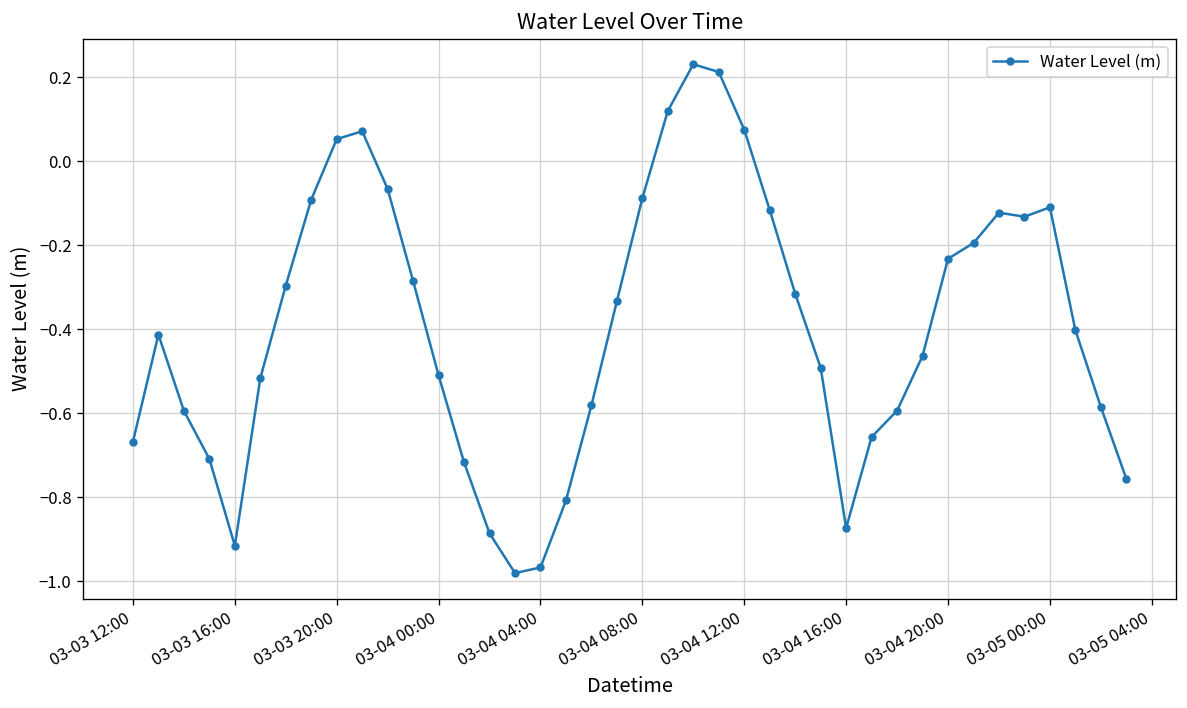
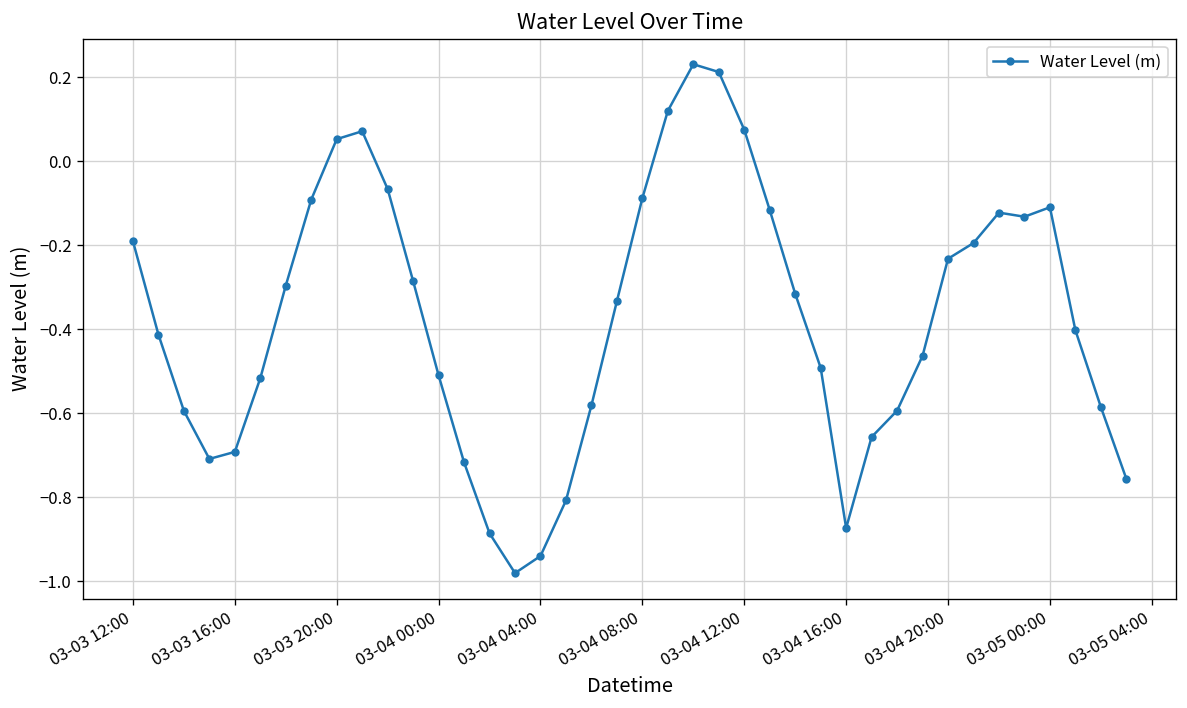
  {
-   "03-03 12:00": -0.67,
-   "03-03 16:00": -0.92,
+   "03-03 12:00": -0.19,
+   "03-03 16:00": -0.69,
    "03-03 20:00": 0.05,
    "03-04 00:00": -0.51,
-   "03-04 04:00": -0.97,
+   "03-04 04:00": -0.94,
    "03-04 08:00": -0.09,
    "03-04 12:00": 0.08,
    "03-04 16:00": -0.87,
    "03-04 20:00": -0.23,
    "03-05 00:00": -0.11
  }
